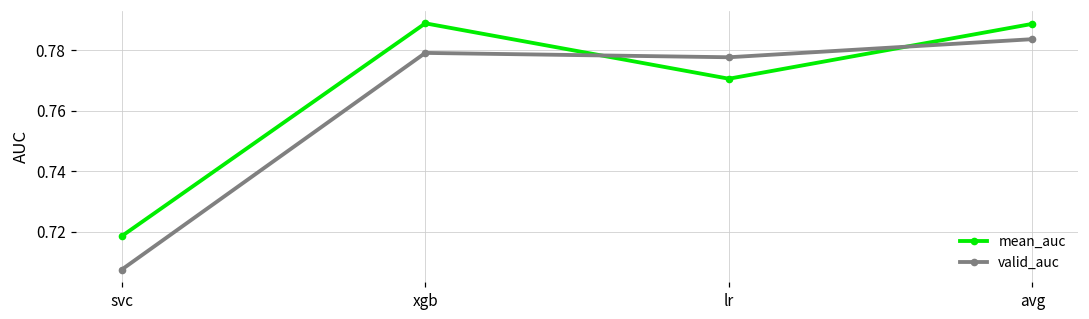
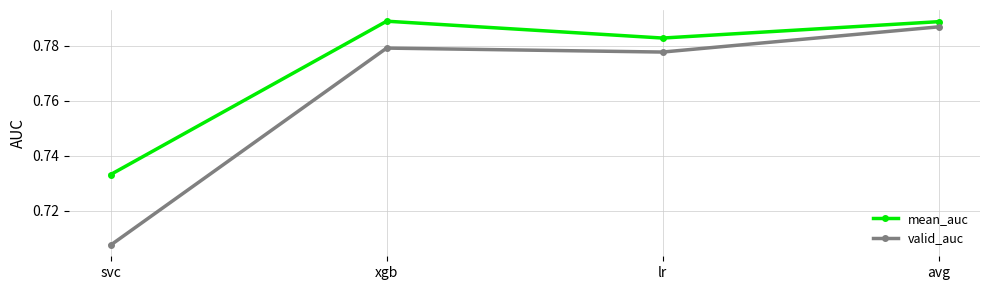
  {
    "mean_auc": {
-     "svc": 0.719,
+     "svc": 0.733,
      "xgb": 0.789,
-     "lr": 0.771,
+     "lr": 0.783,
      "avg": 0.789
    },
    "valid_auc": {
      "svc": 0.707,
      "xgb": 0.779,
      "lr": 0.778,
-     "avg": 0.784
+     "avg": 0.787
    }
  }
